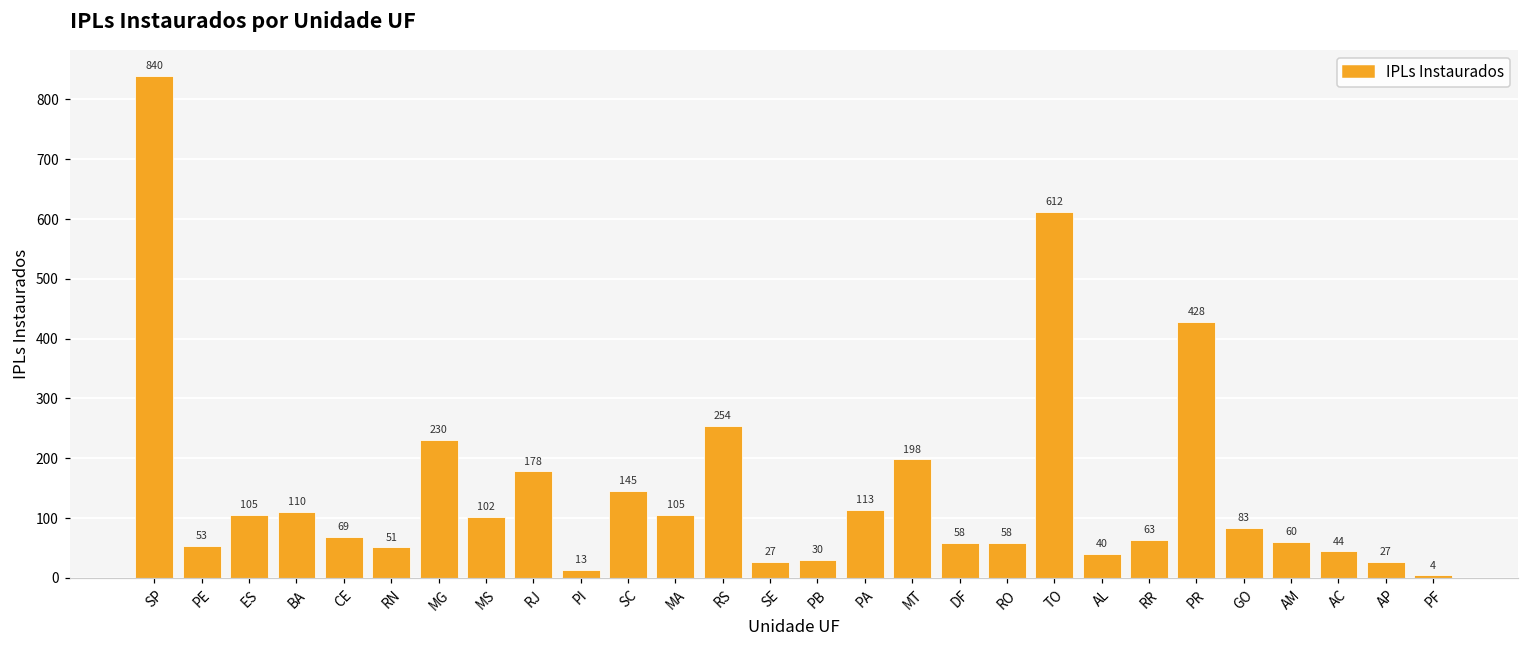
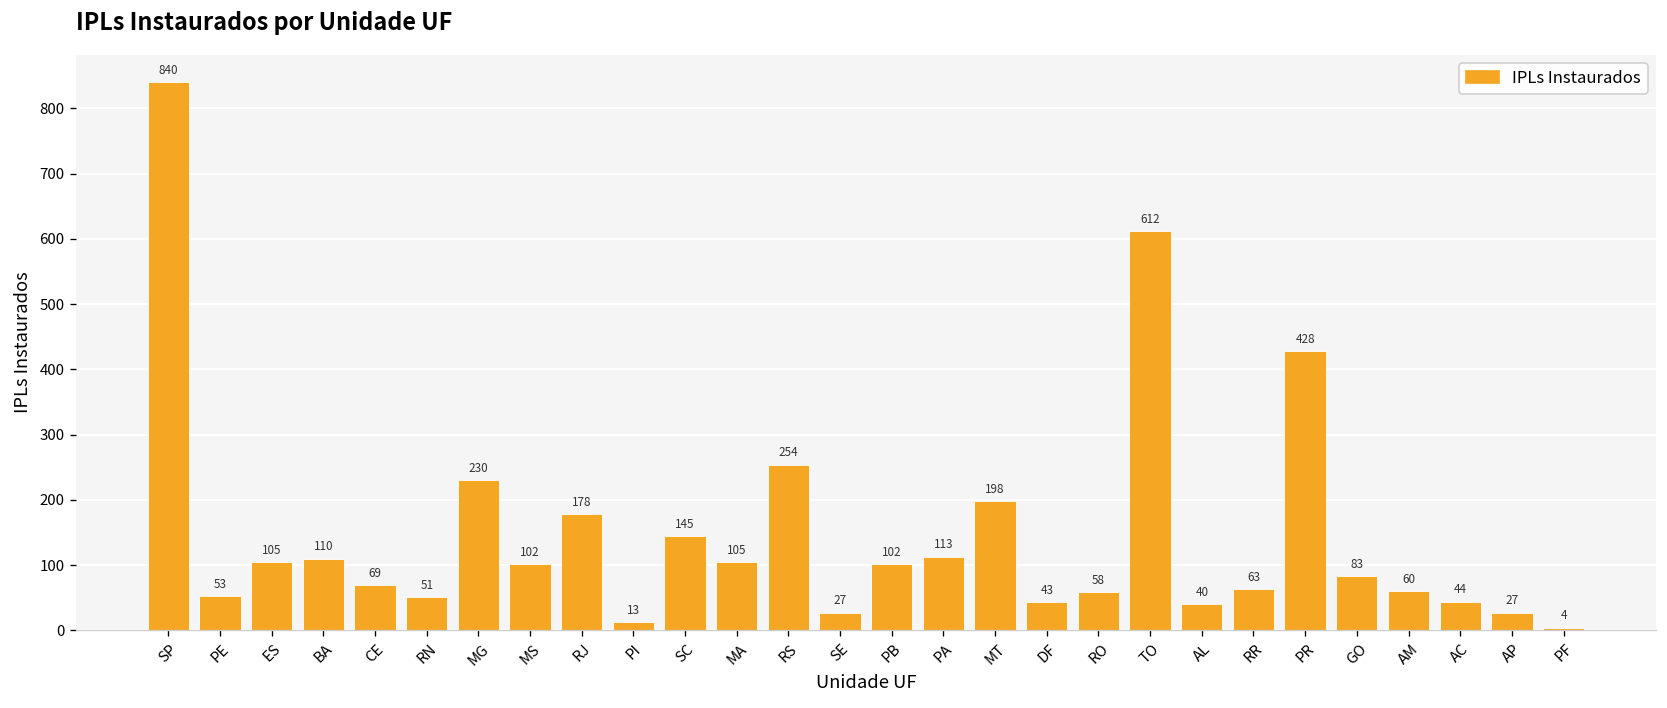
  {
    "SP": 840,
    "PE": 53,
    "ES": 105,
    "BA": 110,
    "CE": 69,
    "RN": 51,
    "MG": 230,
    "MS": 102,
    "RJ": 178,
    "PI": 13,
    "SC": 145,
    "MA": 105,
    "RS": 254,
    "SE": 27,
-   "PB": 30,
+   "PB": 102,
    "PA": 113,
    "MT": 198,
-   "DF": 58,
+   "DF": 43,
    "RO": 58,
    "TO": 612,
    "AL": 40,
    "RR": 63,
    "PR": 428,
    "GO": 83,
    "AM": 60,
    "AC": 44,
    "AP": 27,
    "PF": 4
  }
